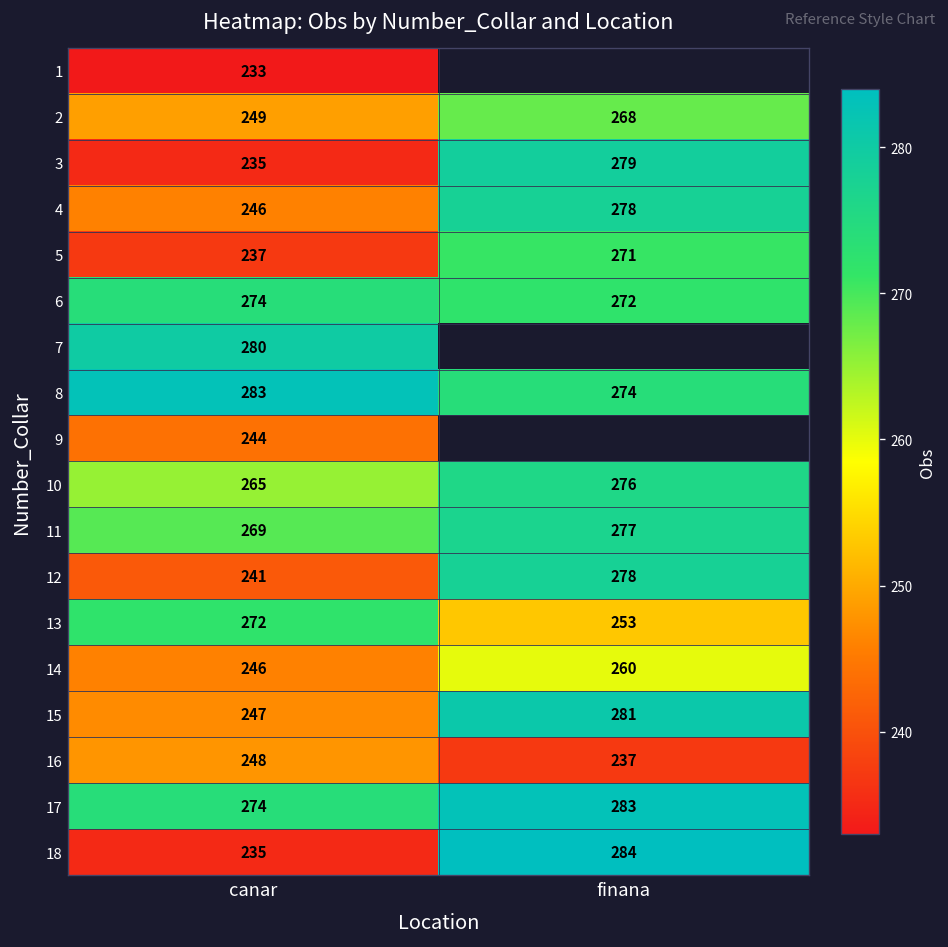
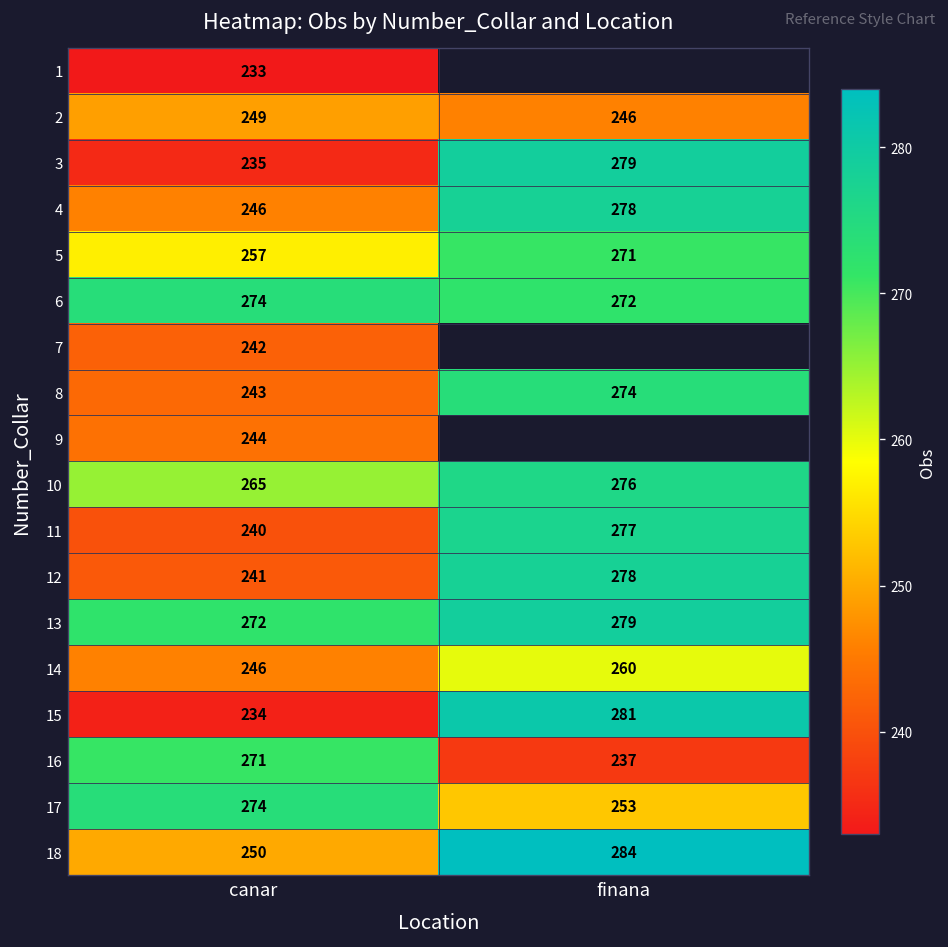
  {
    "1": {
      "canar": 233
    },
    "2": {
      "canar": 249,
-     "finana": 268
+     "finana": 246
    },
    "3": {
      "canar": 235,
      "finana": 279
    },
    "4": {
      "canar": 246,
      "finana": 278
    },
    "5": {
-     "canar": 237,
+     "canar": 257,
      "finana": 271
    },
    "6": {
      "canar": 274,
      "finana": 272
    },
    "7": {
-     "canar": 280
+     "canar": 242
    },
    "8": {
-     "canar": 283,
+     "canar": 243,
      "finana": 274
    },
    "9": {
      "canar": 244
    },
    "10": {
      "canar": 265,
      "finana": 276
    },
    "11": {
-     "canar": 269,
+     "canar": 240,
      "finana": 277
    },
    "12": {
      "canar": 241,
      "finana": 278
    },
    "13": {
      "canar": 272,
-     "finana": 253
+     "finana": 279
    },
    "14": {
      "canar": 246,
      "finana": 260
    },
    "15": {
-     "canar": 247,
+     "canar": 234,
      "finana": 281
    },
    "16": {
-     "canar": 248,
+     "canar": 271,
      "finana": 237
    },
    "17": {
      "canar": 274,
-     "finana": 283
+     "finana": 253
    },
    "18": {
-     "canar": 235,
+     "canar": 250,
      "finana": 284
    }
  }
